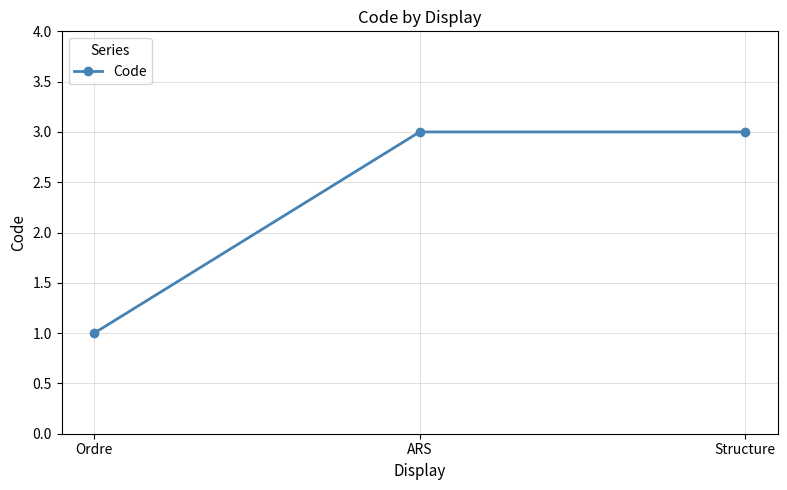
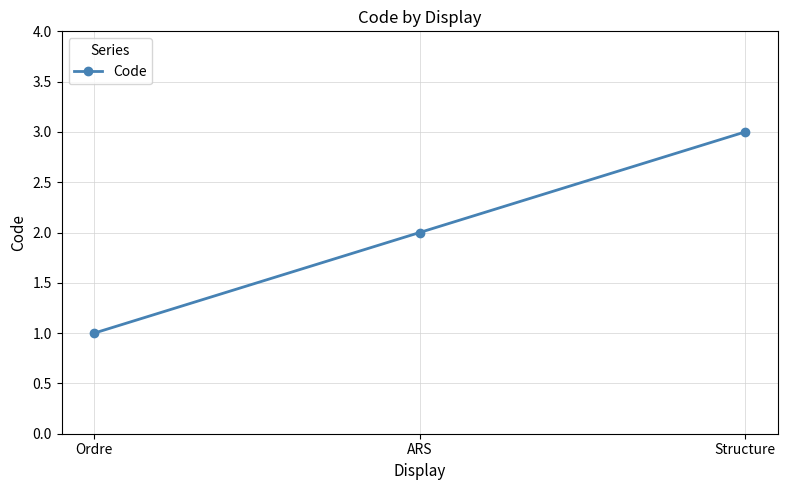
  {
    "Ordre": 1,
-   "ARS": 3,
+   "ARS": 2,
    "Structure": 3
  }
